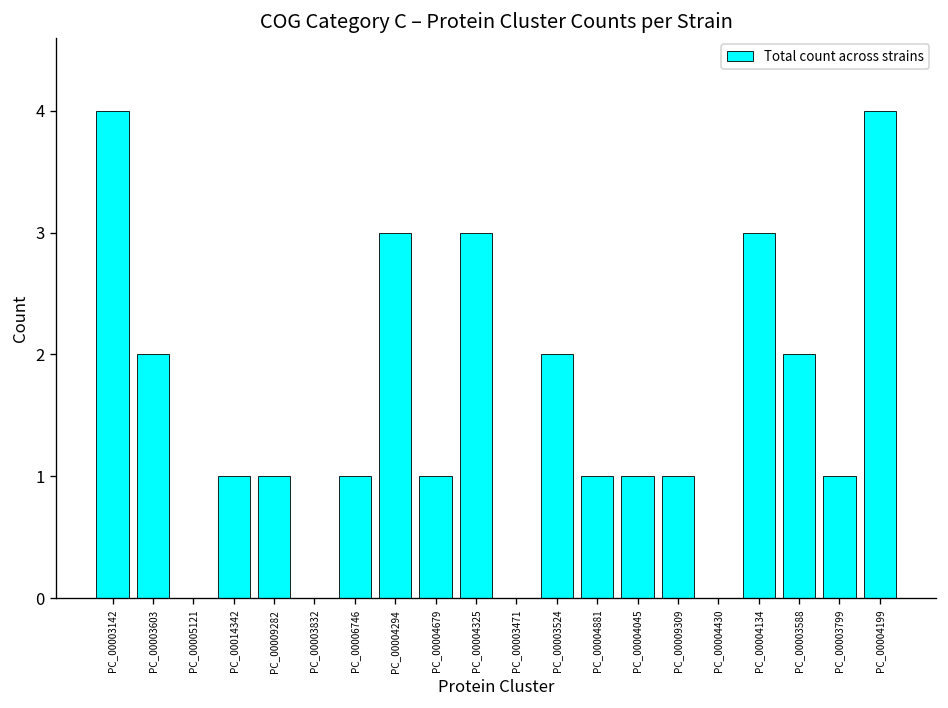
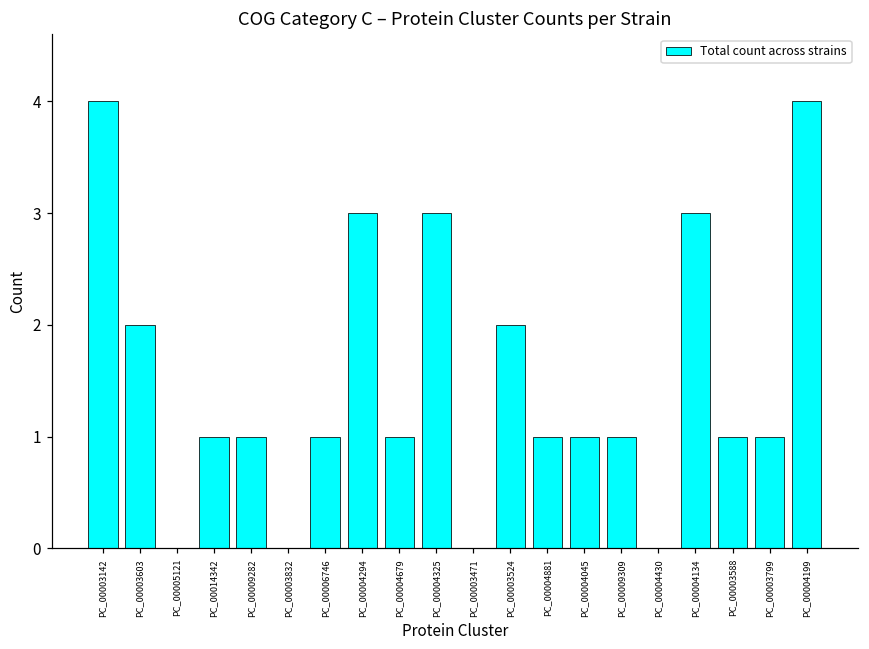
  {
    "PC_00003142": 4,
    "PC_00003603": 2,
    "PC_00005121": 0,
    "PC_00014342": 1,
    "PC_00009282": 1,
    "PC_00003832": 0,
    "PC_00006746": 1,
    "PC_00004294": 3,
    "PC_00004679": 1,
    "PC_00004325": 3,
    "PC_00003471": 0,
    "PC_00003524": 2,
    "PC_00004881": 1,
    "PC_00004045": 1,
    "PC_00009309": 1,
    "PC_00004430": 0,
    "PC_00004134": 3,
-   "PC_00003588": 2,
+   "PC_00003588": 1,
    "PC_00003799": 1,
    "PC_00004199": 4
  }
